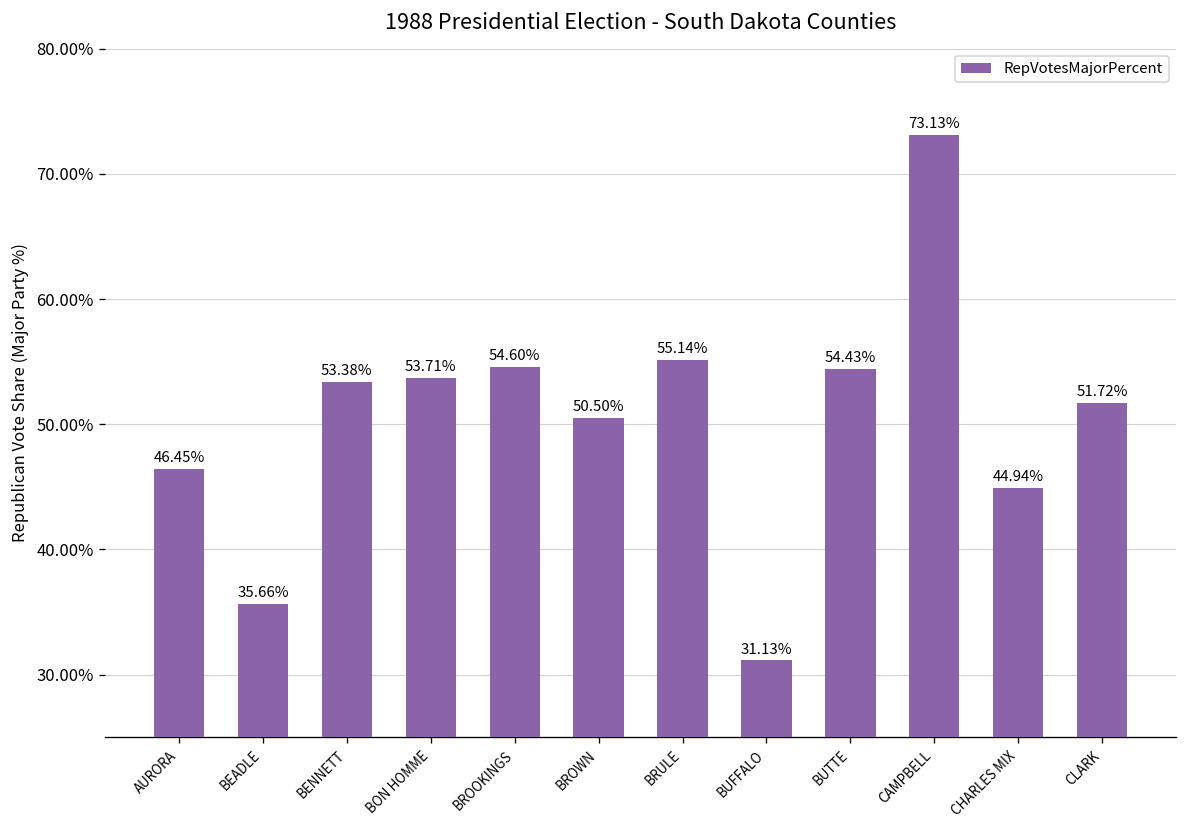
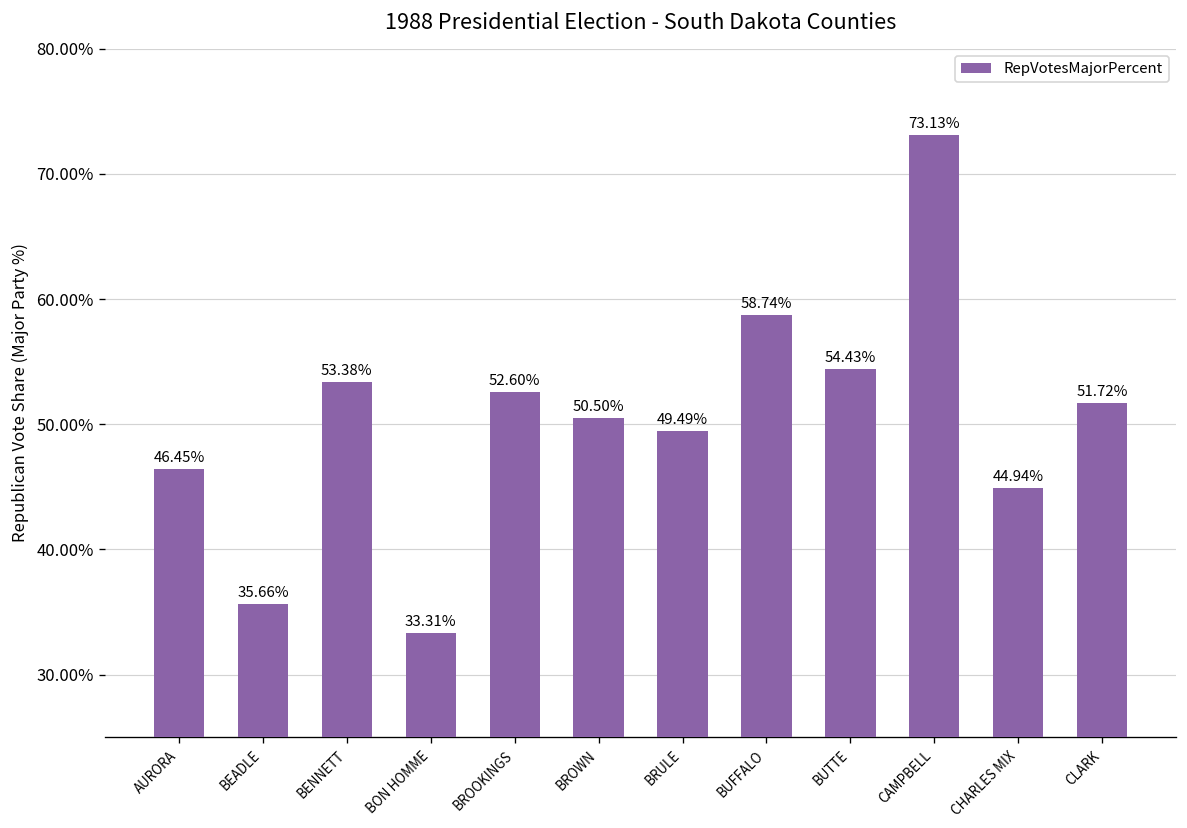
  {
    "AURORA": "46.45%",
    "BEADLE": "35.66%",
    "BENNETT": "53.38%",
-   "BON HOMME": "53.71%",
-   "BROOKINGS": "54.60%",
+   "BON HOMME": "33.31%",
+   "BROOKINGS": "52.60%",
    "BROWN": "50.50%",
-   "BRULE": "55.14%",
-   "BUFFALO": "31.13%",
+   "BRULE": "49.49%",
+   "BUFFALO": "58.74%",
    "BUTTE": "54.43%",
    "CAMPBELL": "73.13%",
    "CHARLES MIX": "44.94%",
    "CLARK": "51.72%"
  }
